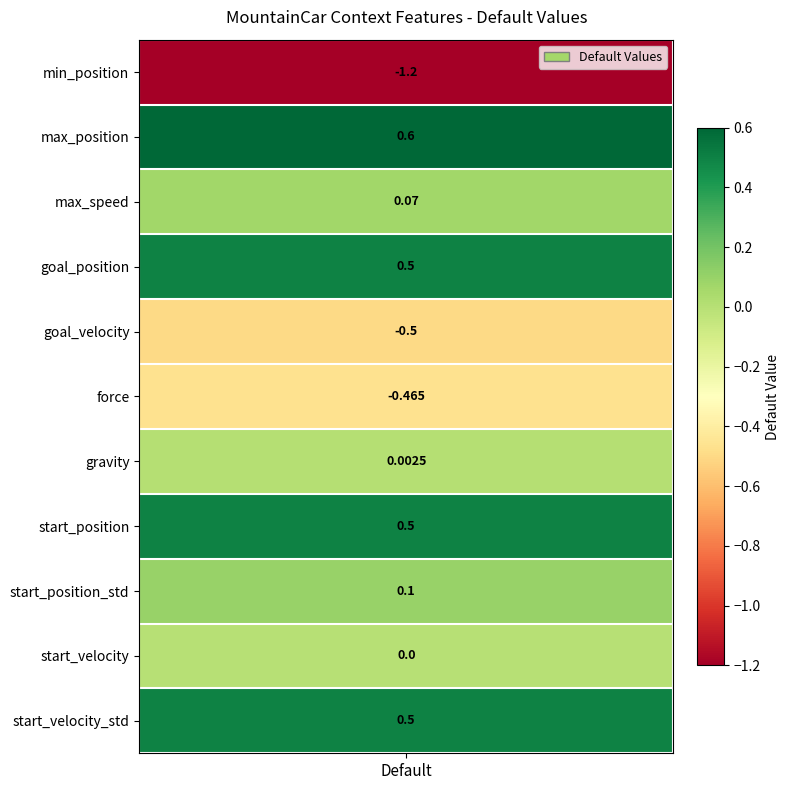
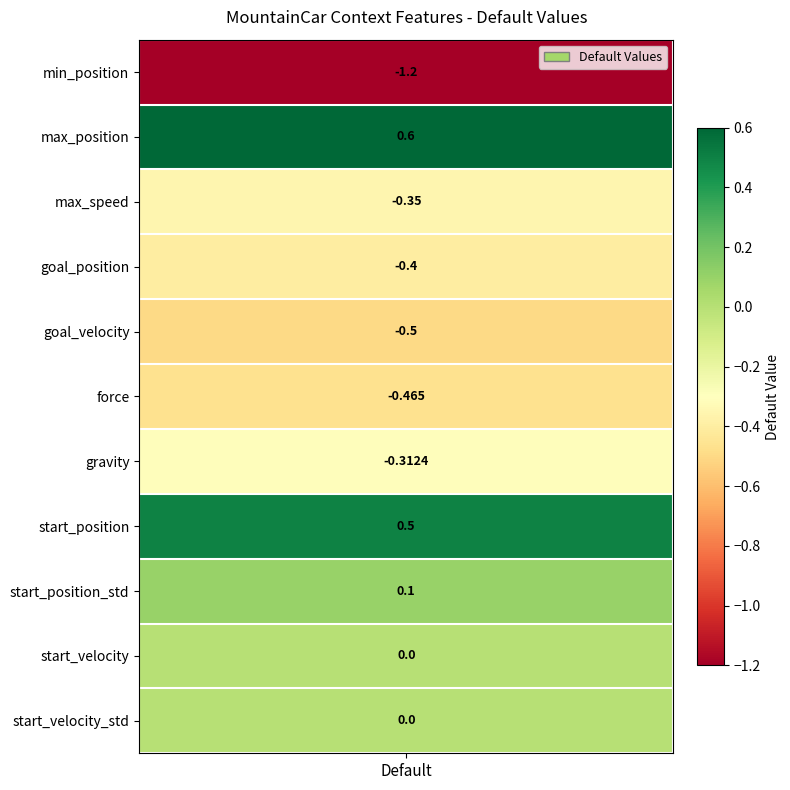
  {
    "min_position": {
      "Default": -1.2
    },
    "max_position": {
      "Default": 0.6
    },
    "max_speed": {
-     "Default": 0.07
+     "Default": -0.35
    },
    "goal_position": {
-     "Default": 0.5
+     "Default": -0.4
    },
    "goal_velocity": {
      "Default": -0.5
    },
    "force": {
      "Default": -0.465
    },
    "gravity": {
-     "Default": 0.0025
+     "Default": -0.3124
    },
    "start_position": {
      "Default": 0.5
    },
    "start_position_std": {
      "Default": 0.1
    },
    "start_velocity": {
      "Default": 0.0
    },
    "start_velocity_std": {
-     "Default": 0.5
+     "Default": 0.0
    }
  }
